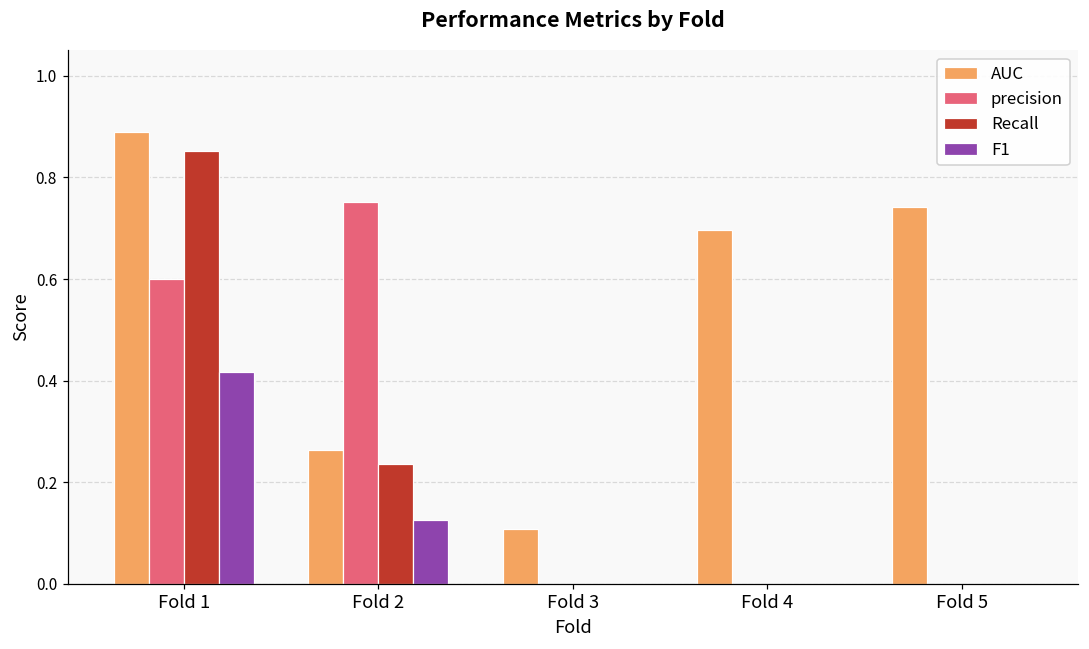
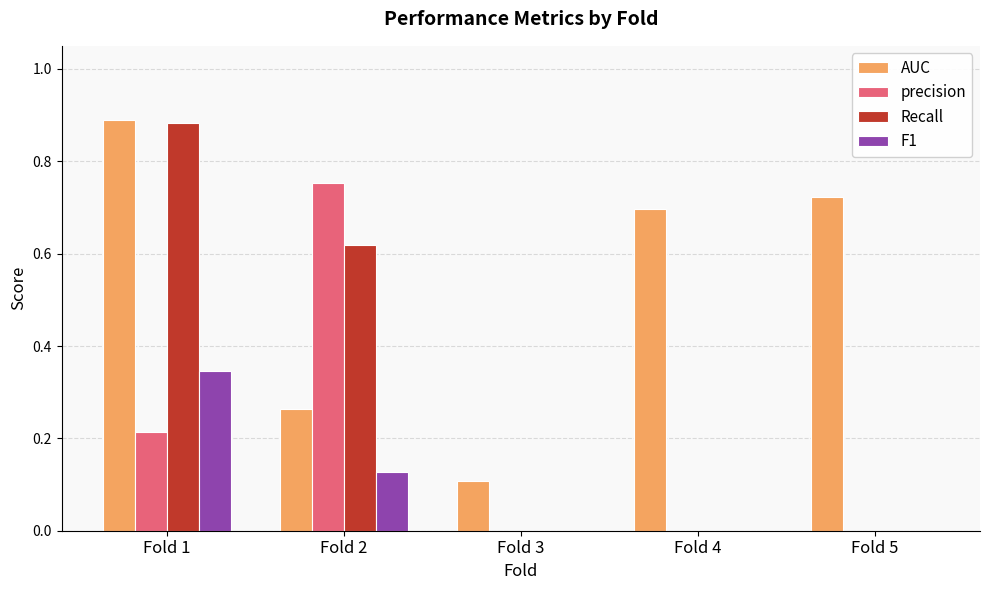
  {
    "AUC": {
      "Fold 1": 0.89,
      "Fold 2": 0.26,
      "Fold 3": 0.11,
      "Fold 4": 0.70,
-     "Fold 5": 0.74
+     "Fold 5": 0.72
    },
    "precision": {
-     "Fold 1": 0.60,
+     "Fold 1": 0.21,
      "Fold 2": 0.75,
      "Fold 3": 0.00,
      "Fold 4": 0.00,
      "Fold 5": 0.00
    },
    "Recall": {
-     "Fold 1": 0.85,
-     "Fold 2": 0.24,
+     "Fold 1": 0.88,
+     "Fold 2": 0.62,
      "Fold 3": 0.00,
      "Fold 4": 0.00,
      "Fold 5": 0.00
    },
    "F1": {
-     "Fold 1": 0.42,
+     "Fold 1": 0.34,
      "Fold 2": 0.13,
      "Fold 3": 0.00,
      "Fold 4": 0.00,
      "Fold 5": 0.00
    }
  }
